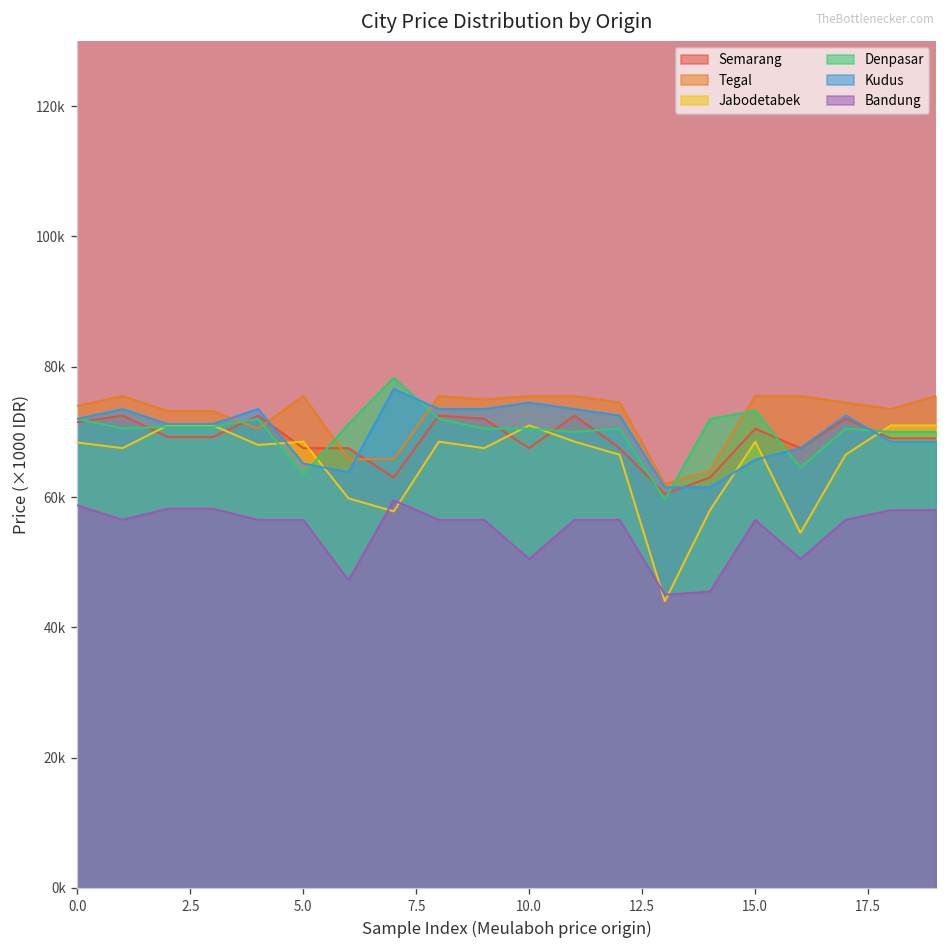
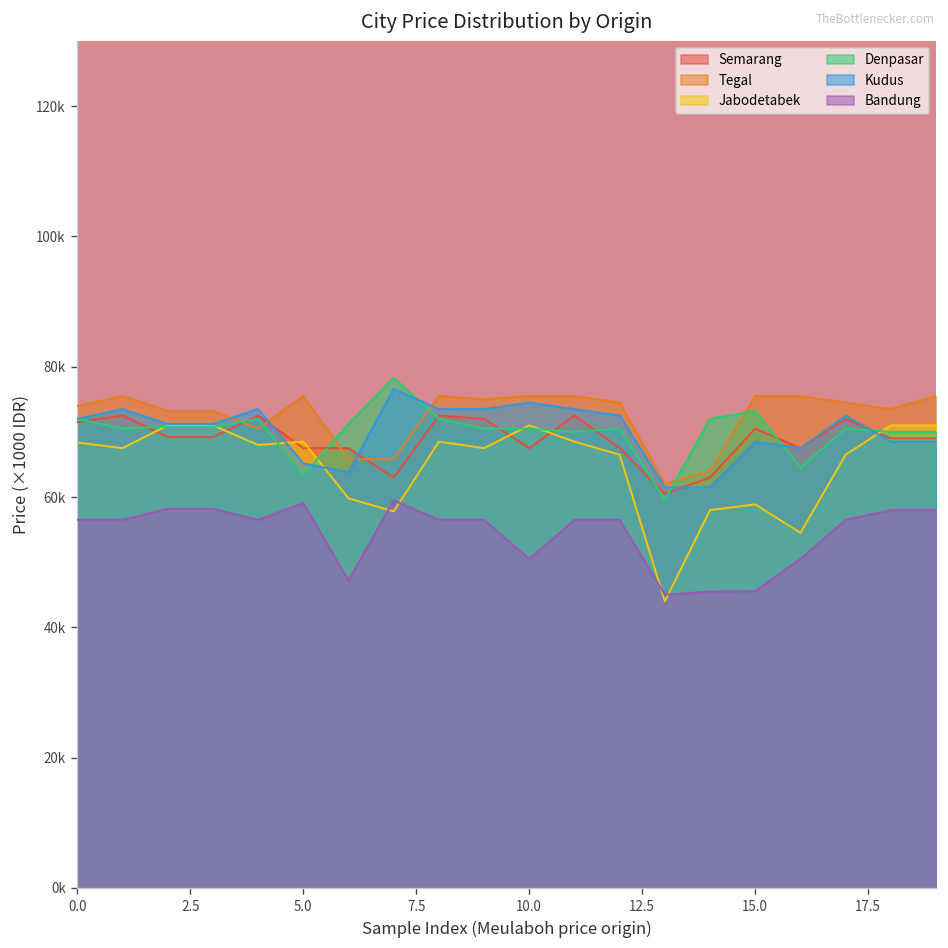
  {
    "Jabodetabek": {
      "0.0": 68000,
      "5.0": 69000,
      "10.0": 71000,
-     "15.0": 69000
+     "15.0": 59000
    },
    "Denpasar": {
      "5.0": 63000,
      "10.0": 71000,
      "15.0": 73000
    },
    "Kudus": {
      "5.0": 65000,
      "10.0": 74000,
-     "15.0": 66000
+     "15.0": 69000
    },
    "Bandung": {
-     "0.0": 59000,
-     "5.0": 57000,
+     "0.0": 57000,
+     "5.0": 59000,
      "10.0": 51000,
-     "15.0": 57000
+     "15.0": 46000
    }
  }
